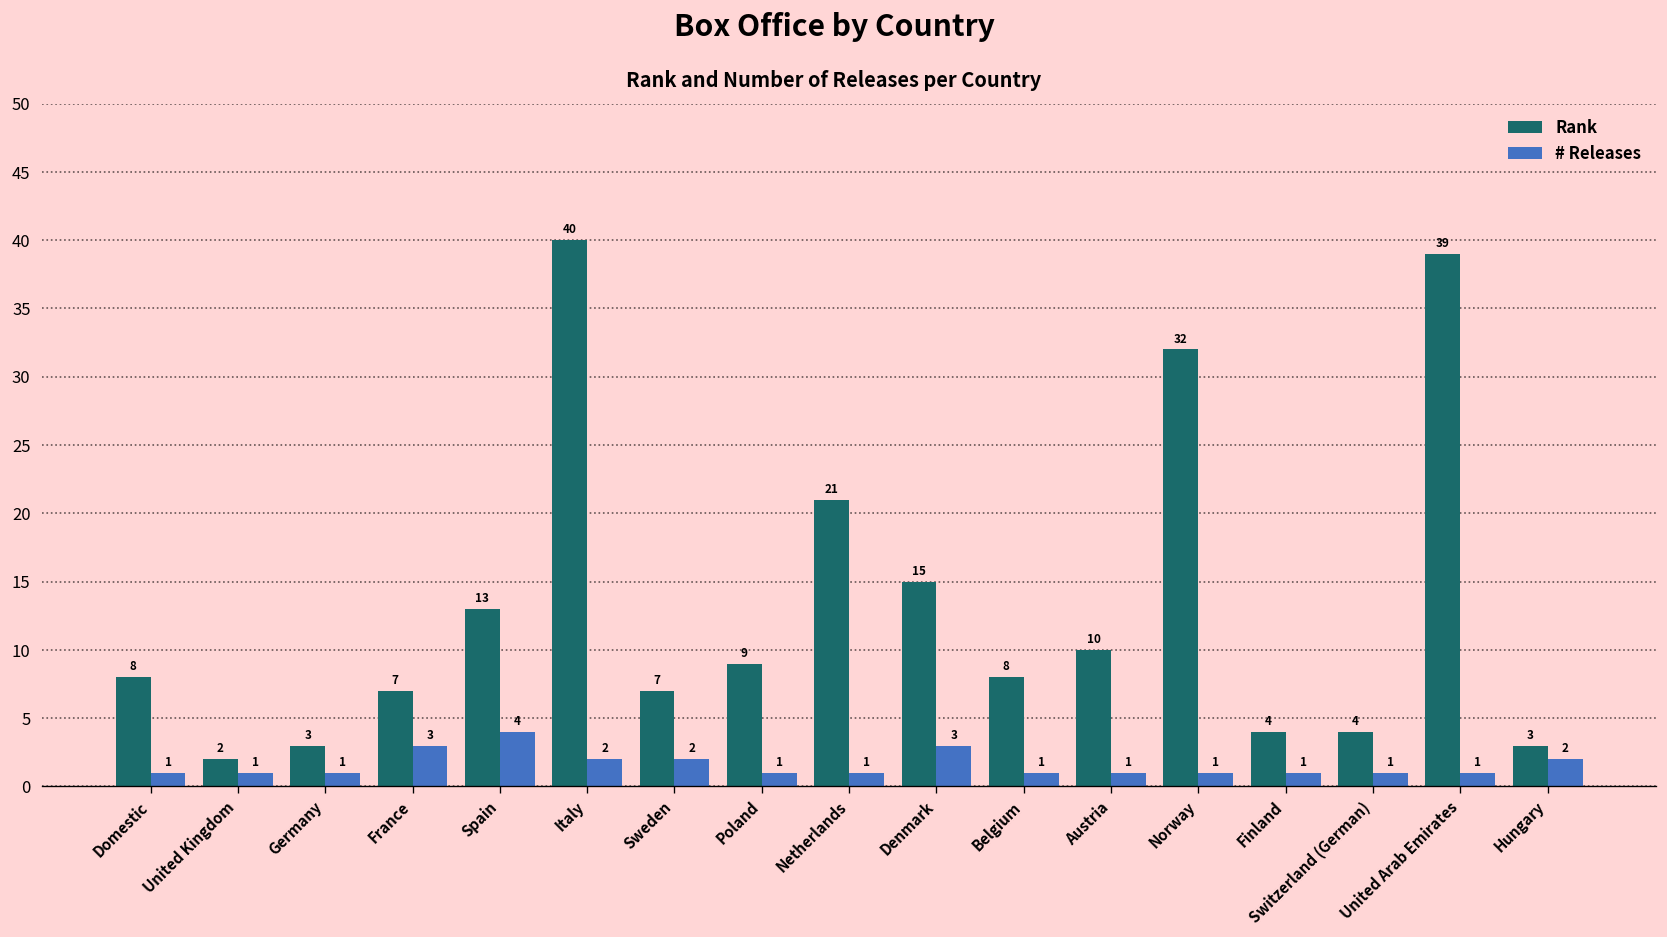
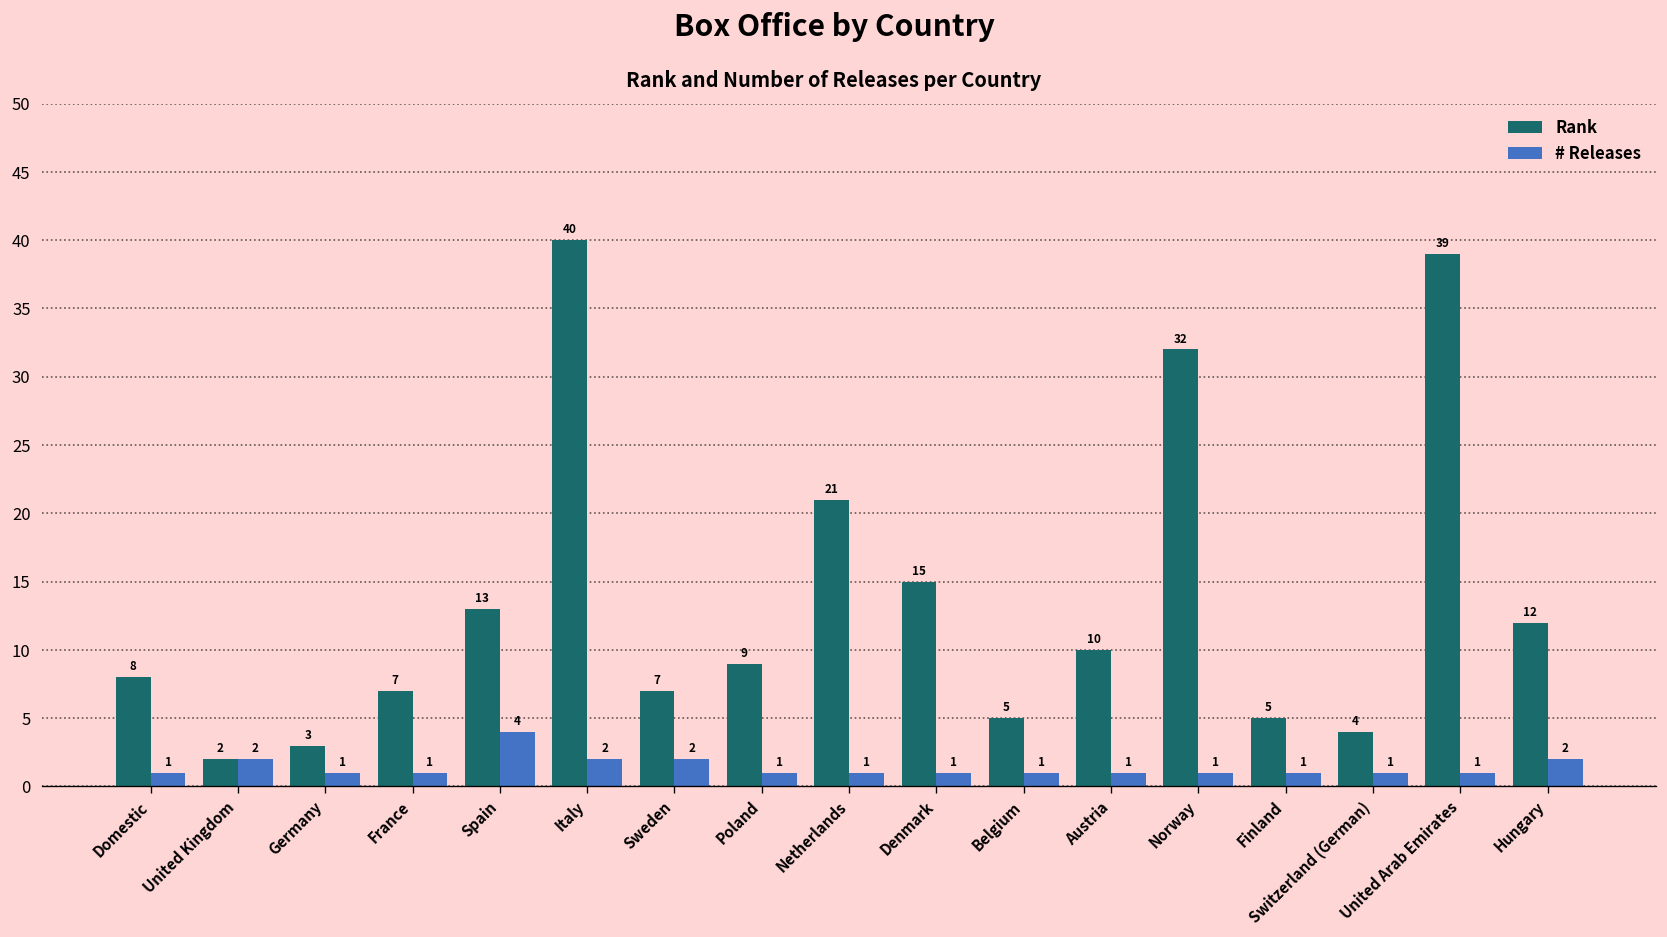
  {
    "Rank": {
      "Domestic": 8,
      "United Kingdom": 2,
      "Germany": 3,
      "France": 7,
      "Spain": 13,
      "Italy": 40,
      "Sweden": 7,
      "Poland": 9,
      "Netherlands": 21,
      "Denmark": 15,
-     "Belgium": 8,
+     "Belgium": 5,
      "Austria": 10,
      "Norway": 32,
-     "Finland": 4,
+     "Finland": 5,
      "Switzerland (German)": 4,
      "United Arab Emirates": 39,
-     "Hungary": 3
+     "Hungary": 12
    },
    "# Releases": {
      "Domestic": 1,
-     "United Kingdom": 1,
+     "United Kingdom": 2,
      "Germany": 1,
-     "France": 3,
+     "France": 1,
      "Spain": 4,
      "Italy": 2,
      "Sweden": 2,
      "Poland": 1,
      "Netherlands": 1,
-     "Denmark": 3,
+     "Denmark": 1,
      "Belgium": 1,
      "Austria": 1,
      "Norway": 1,
      "Finland": 1,
      "Switzerland (German)": 1,
      "United Arab Emirates": 1,
      "Hungary": 2
    }
  }
